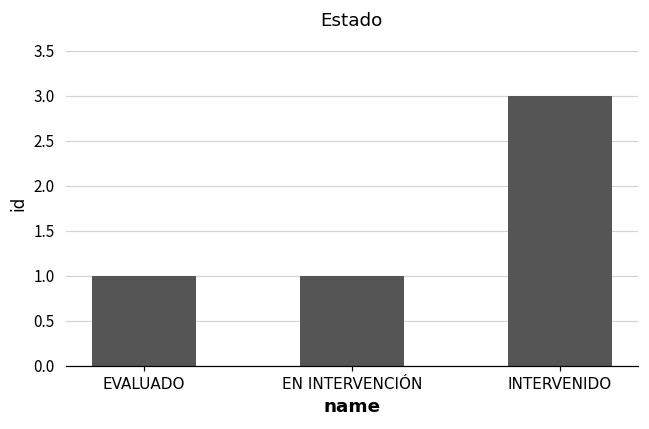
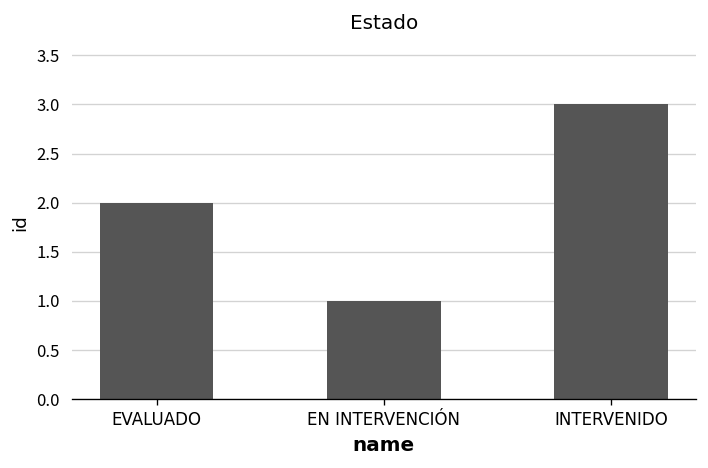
  {
-   "EVALUADO": 1,
+   "EVALUADO": 2,
    "EN INTERVENCIÓN": 1,
    "INTERVENIDO": 3
  }
